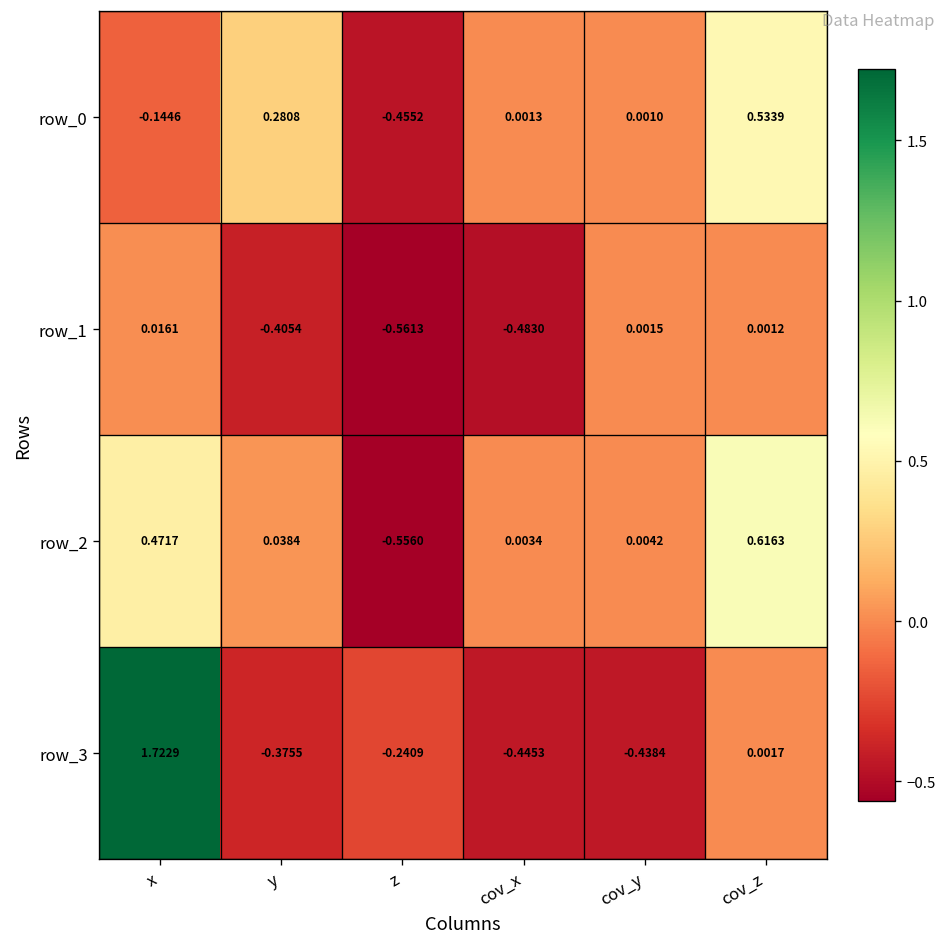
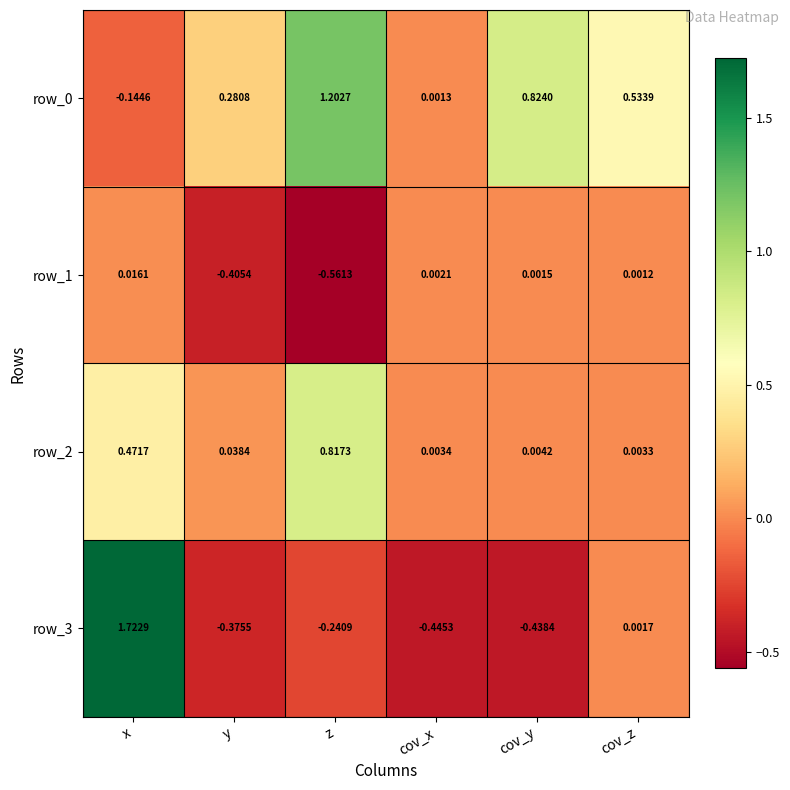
  {
    "row_0": {
      "x": -0.1446,
      "y": 0.2808,
-     "z": -0.4552,
+     "z": 1.2027,
      "cov_x": 0.0013,
-     "cov_y": 0.0010,
+     "cov_y": 0.8240,
      "cov_z": 0.5339
    },
    "row_1": {
      "x": 0.0161,
      "y": -0.4054,
      "z": -0.5613,
-     "cov_x": -0.4830,
+     "cov_x": 0.0021,
      "cov_y": 0.0015,
      "cov_z": 0.0012
    },
    "row_2": {
      "x": 0.4717,
      "y": 0.0384,
-     "z": -0.5560,
+     "z": 0.8173,
      "cov_x": 0.0034,
      "cov_y": 0.0042,
-     "cov_z": 0.6163
+     "cov_z": 0.0033
    },
    "row_3": {
      "x": 1.7229,
      "y": -0.3755,
      "z": -0.2409,
      "cov_x": -0.4453,
      "cov_y": -0.4384,
      "cov_z": 0.0017
    }
  }
